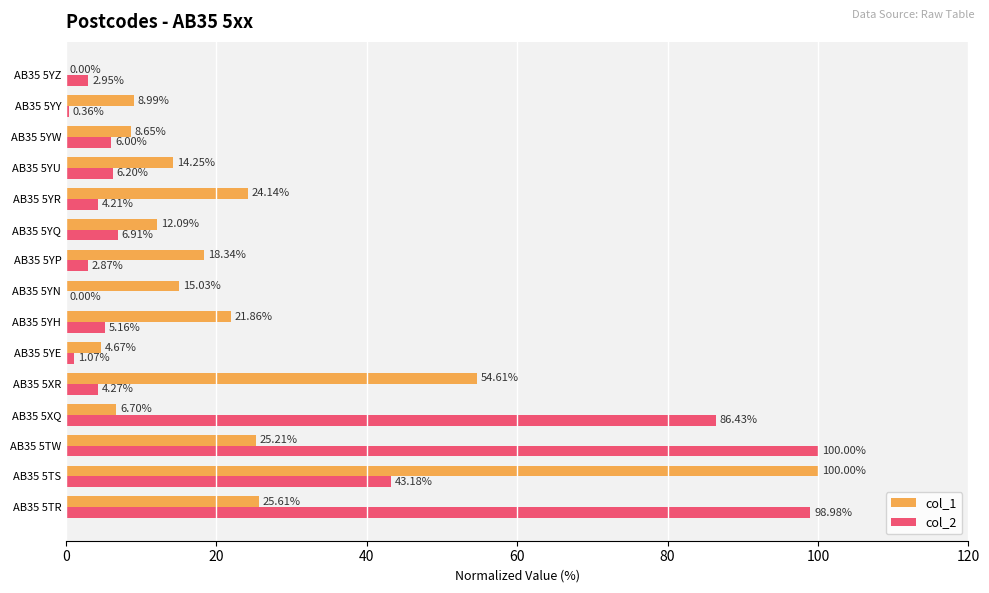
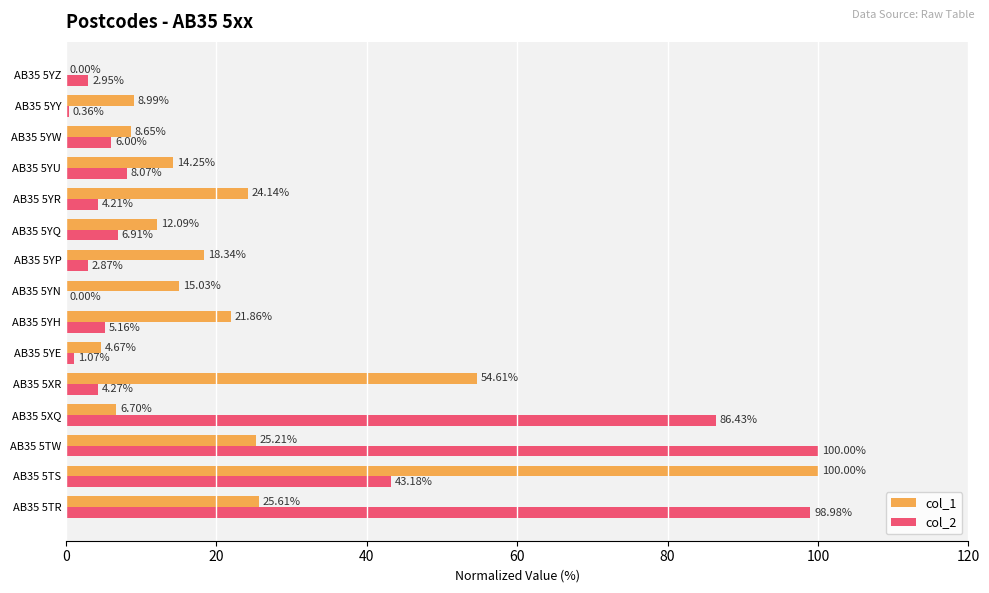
  {
    "col_1": {
      "AB35 5YZ": "0.00%",
      "AB35 5YY": "8.99%",
      "AB35 5YW": "8.65%",
      "AB35 5YU": "14.25%",
      "AB35 5YR": "24.14%",
      "AB35 5YQ": "12.09%",
      "AB35 5YP": "18.34%",
      "AB35 5YN": "15.03%",
      "AB35 5YH": "21.86%",
      "AB35 5YE": "4.67%",
      "AB35 5XR": "54.61%",
      "AB35 5XQ": "6.70%",
      "AB35 5TW": "25.21%",
      "AB35 5TS": "100.00%",
      "AB35 5TR": "25.61%"
    },
    "col_2": {
      "AB35 5YZ": "2.95%",
      "AB35 5YY": "0.36%",
      "AB35 5YW": "6.00%",
-     "AB35 5YU": "6.20%",
+     "AB35 5YU": "8.07%",
      "AB35 5YR": "4.21%",
      "AB35 5YQ": "6.91%",
      "AB35 5YP": "2.87%",
      "AB35 5YN": "0.00%",
      "AB35 5YH": "5.16%",
      "AB35 5YE": "1.07%",
      "AB35 5XR": "4.27%",
      "AB35 5XQ": "86.43%",
      "AB35 5TW": "100.00%",
      "AB35 5TS": "43.18%",
      "AB35 5TR": "98.98%"
    }
  }
